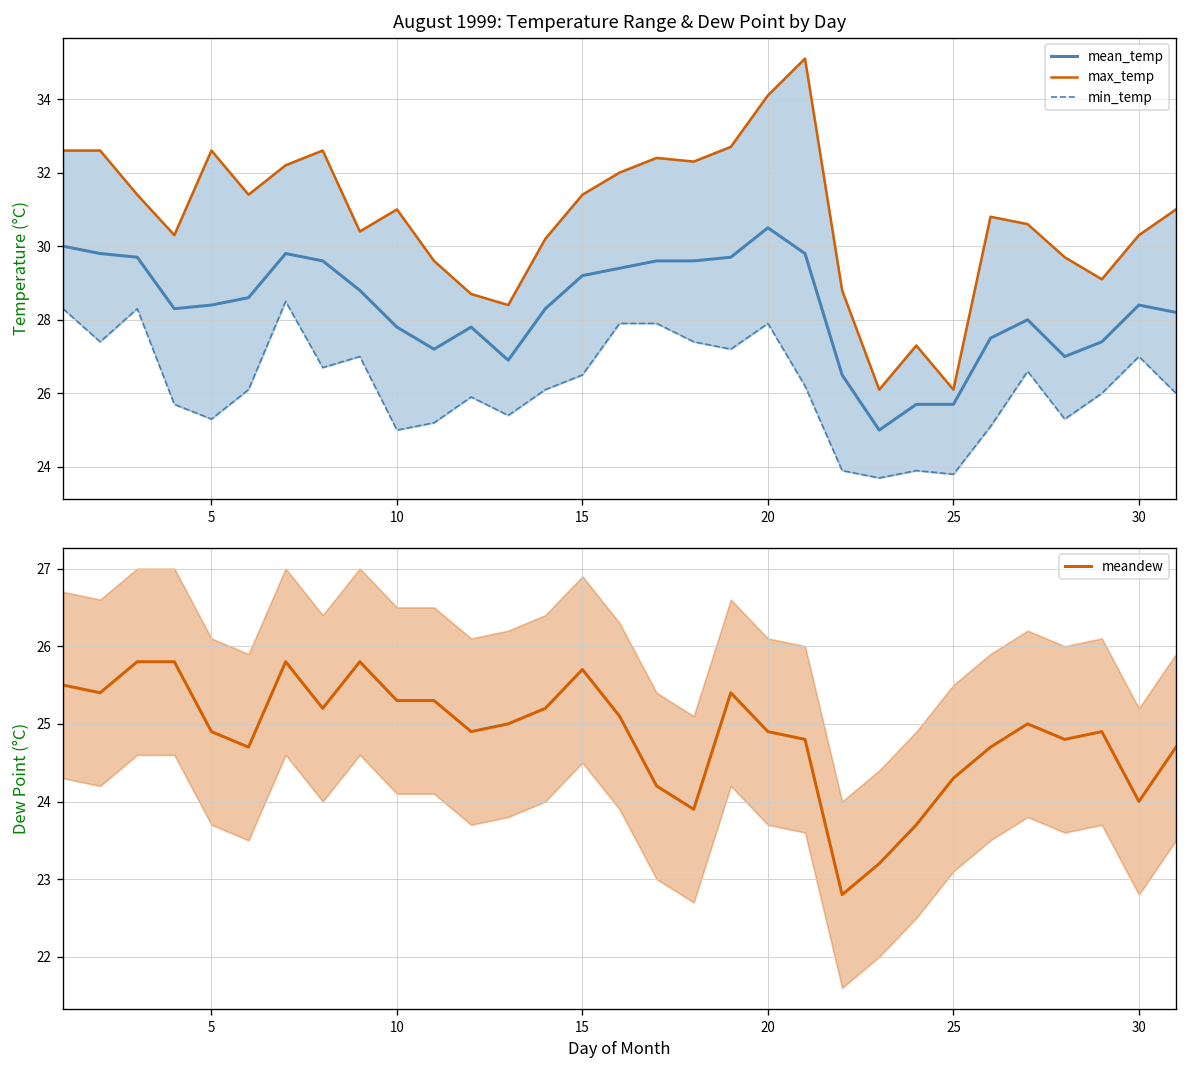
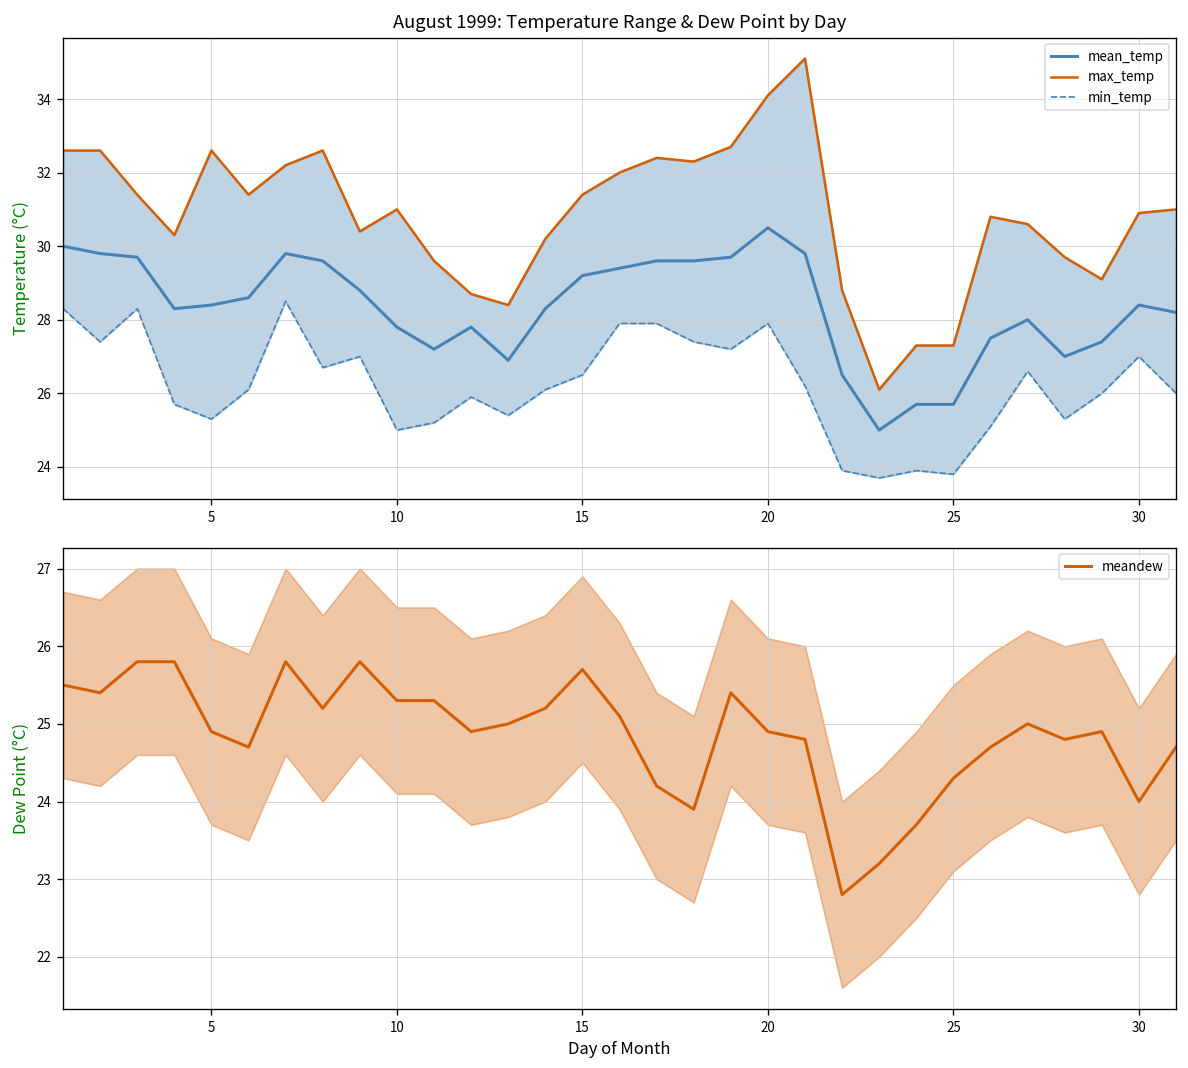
  {
    "August 1999: Temperature Range & Dew Point by Day": {
      "max_temp": {
        "5": 32.6,
        "10": 31.0,
        "15": 31.4,
        "20": 34.1,
-       "25": 26.1,
-       "30": 30.3
+       "25": 27.3,
+       "30": 30.9
      }
    }
  }
